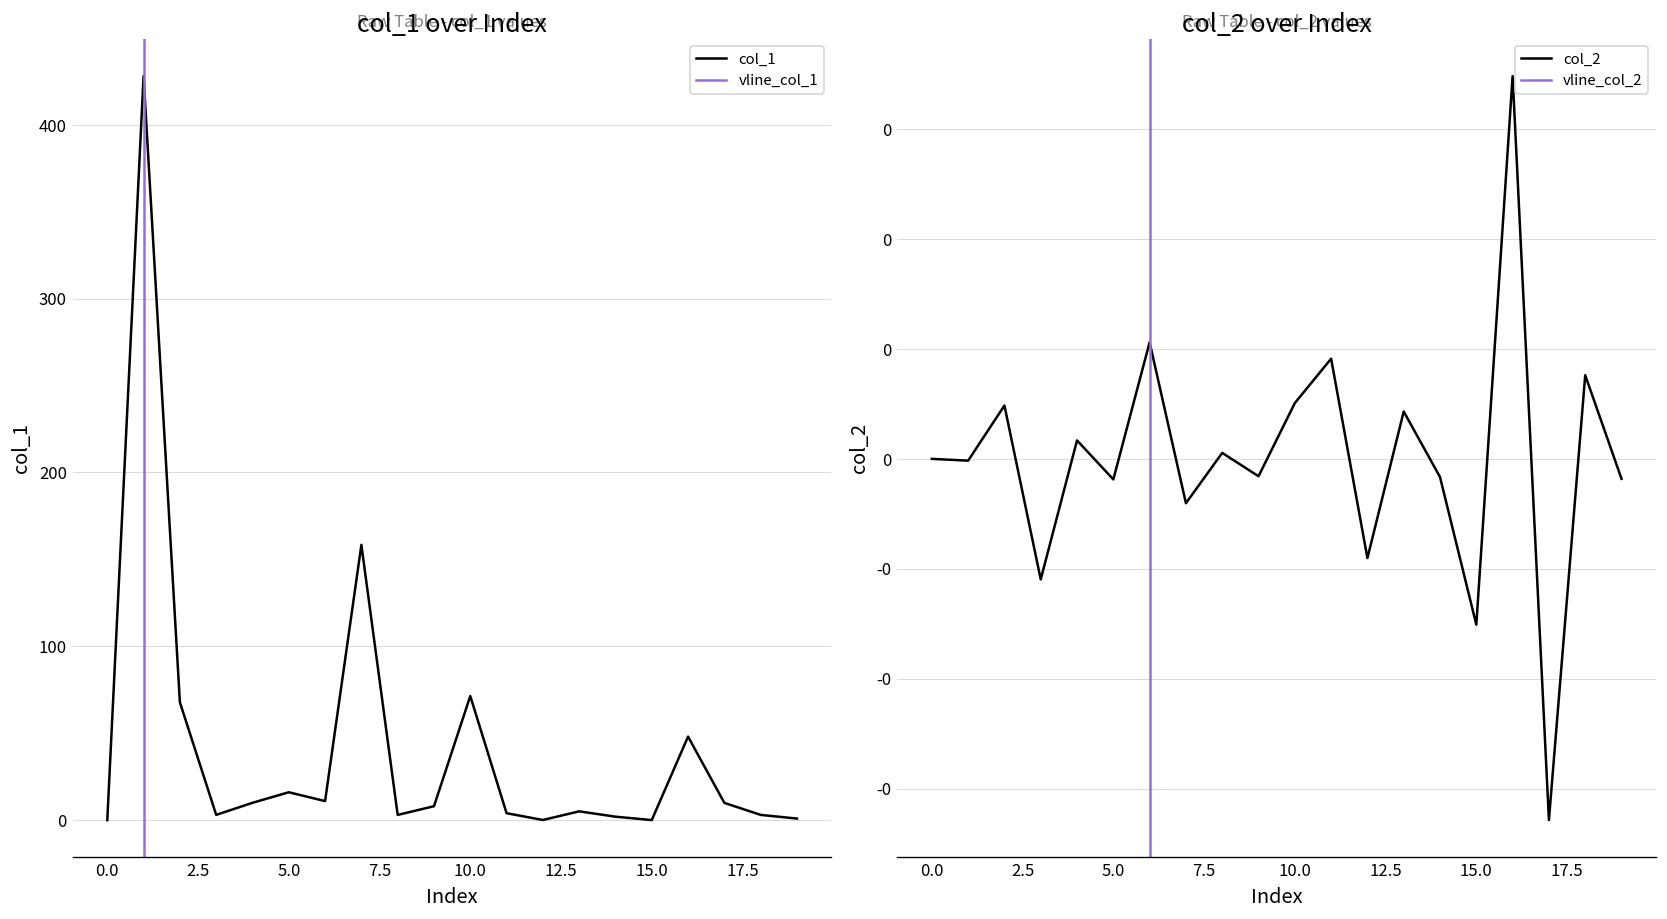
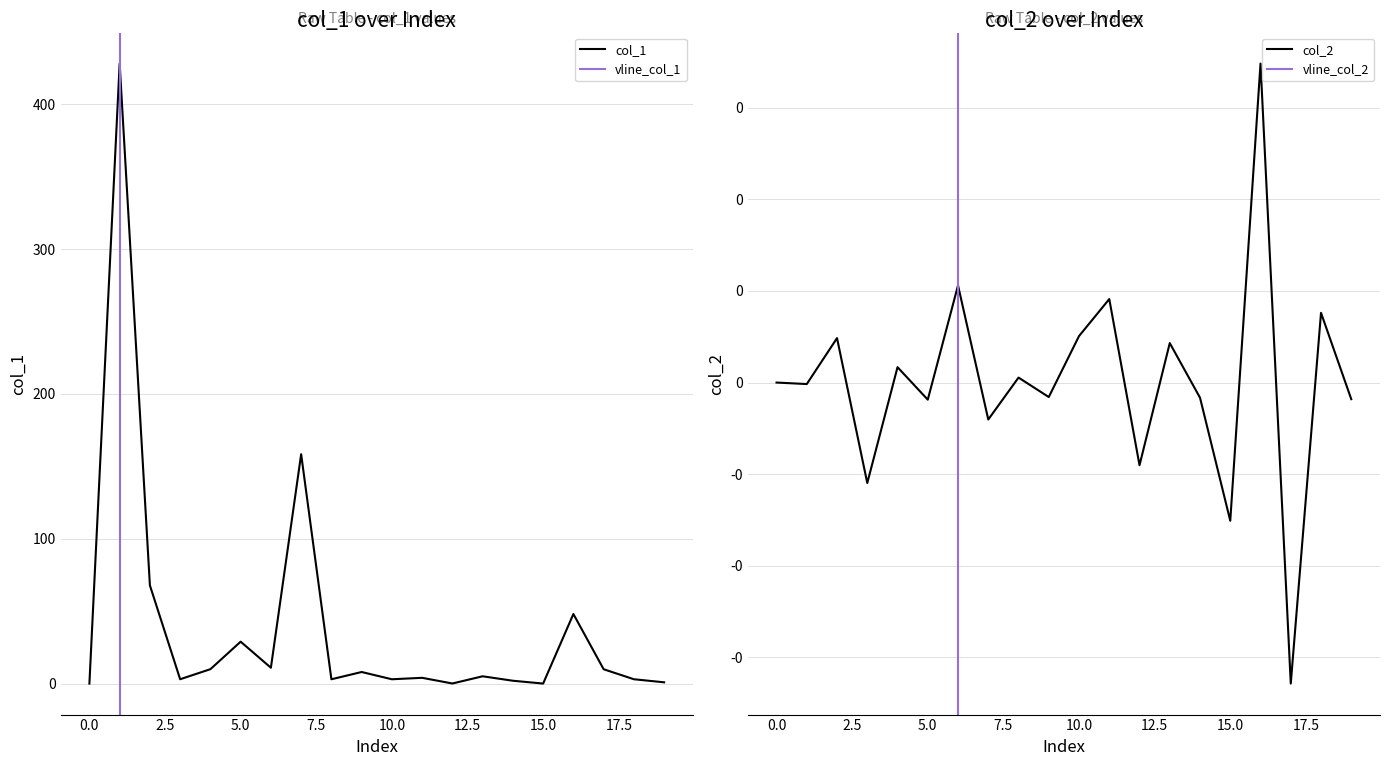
  {
    "col_1 over Index": {
      "0.0": 0,
-     "5.0": 16,
-     "10.0": 71,
+     "5.0": 29,
+     "10.0": 3,
      "15.0": 0
    }
  }
